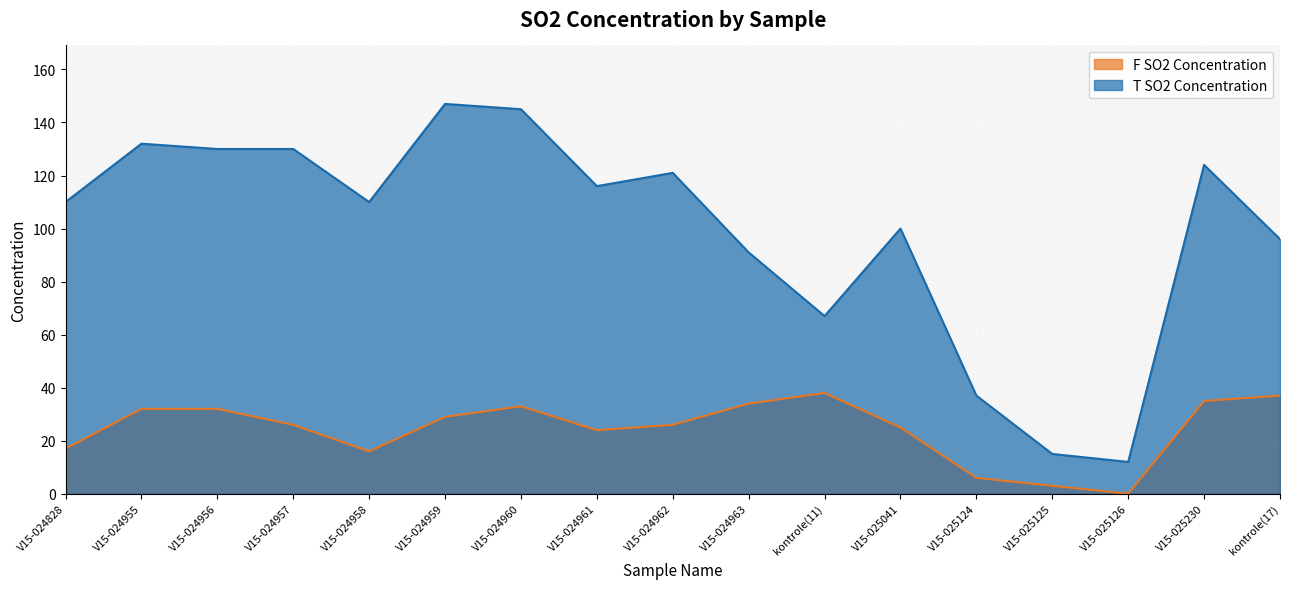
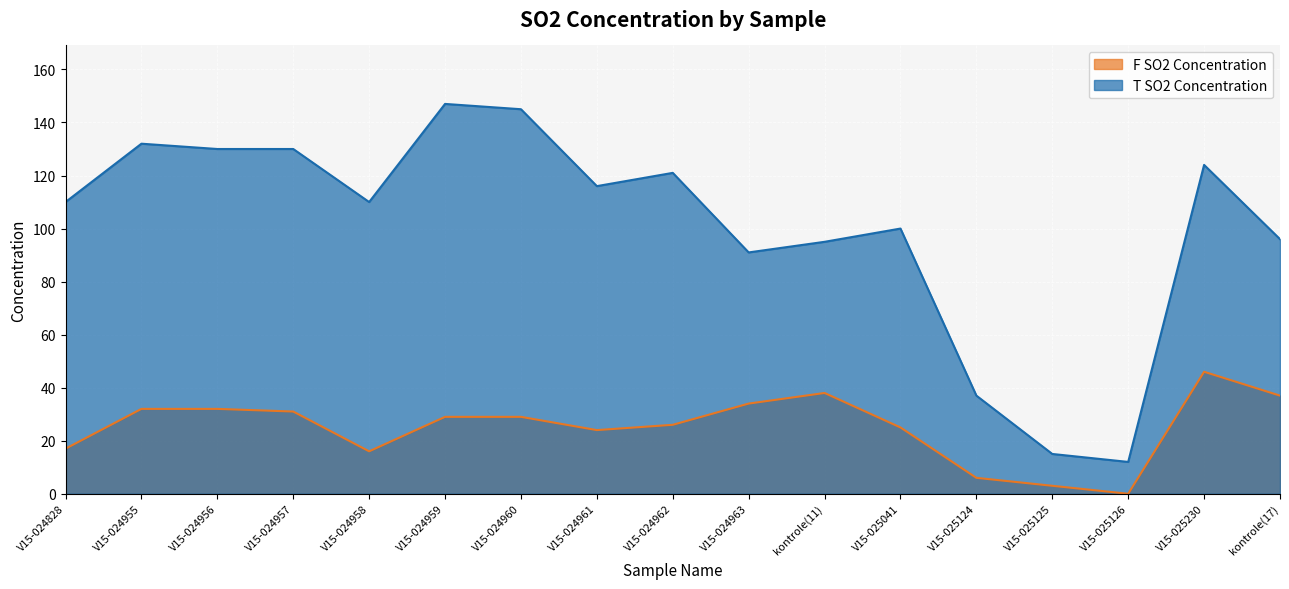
  {
    "F SO2 Concentration": {
      "V15-024828": 17,
      "V15-024955": 32,
      "V15-024956": 32,
-     "V15-024957": 26,
+     "V15-024957": 31,
      "V15-024958": 16,
      "V15-024959": 29,
-     "V15-024960": 33,
+     "V15-024960": 29,
      "V15-024961": 24,
      "V15-024962": 26,
      "V15-024963": 34,
      "kontrole(11)": 38,
      "V15-025041": 25,
      "V15-025124": 6,
      "V15-025125": 3,
      "V15-025126": 0,
-     "V15-025230": 35,
+     "V15-025230": 46,
      "kontrole(17)": 37
    },
    "T SO2 Concentration": {
      "V15-024828": 110,
      "V15-024955": 132,
      "V15-024956": 130,
      "V15-024957": 130,
      "V15-024958": 110,
      "V15-024959": 147,
      "V15-024960": 145,
      "V15-024961": 116,
      "V15-024962": 121,
      "V15-024963": 91,
-     "kontrole(11)": 67,
+     "kontrole(11)": 95,
      "V15-025041": 100,
      "V15-025124": 37,
      "V15-025125": 15,
      "V15-025126": 12,
      "V15-025230": 124,
      "kontrole(17)": 96
    }
  }
